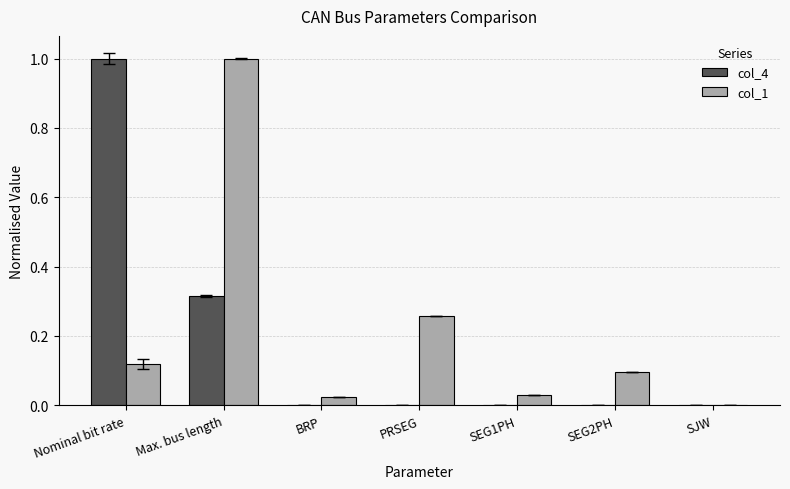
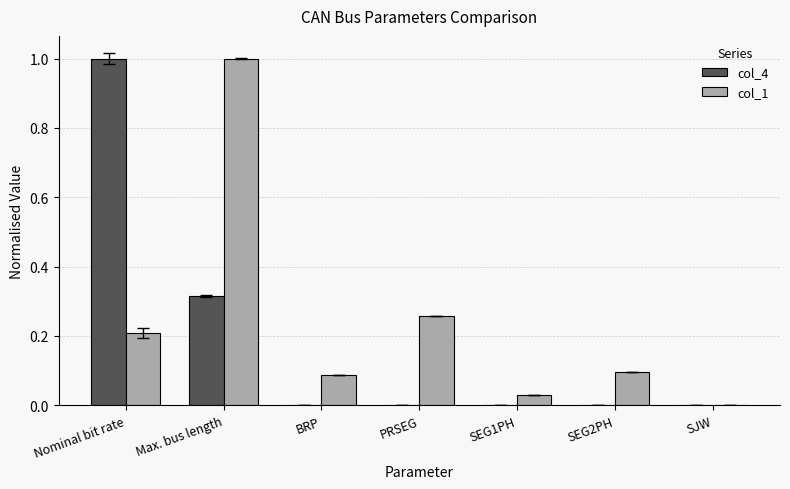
  {
    "col_4": {
      "Nominal bit rate": 1.00,
      "Max. bus length": 0.31,
      "SJW": 0.00
    },
    "col_1": {
-     "Nominal bit rate": 0.12,
+     "Nominal bit rate": 0.21,
      "Max. bus length": 1.00,
-     "BRP": 0.03,
+     "BRP": 0.09,
      "PRSEG": 0.26,
      "SEG1PH": 0.03,
      "SEG2PH": 0.10,
      "SJW": 0.00
    }
  }
